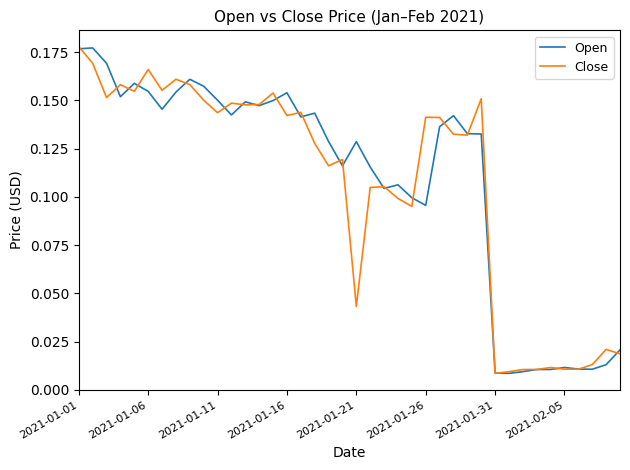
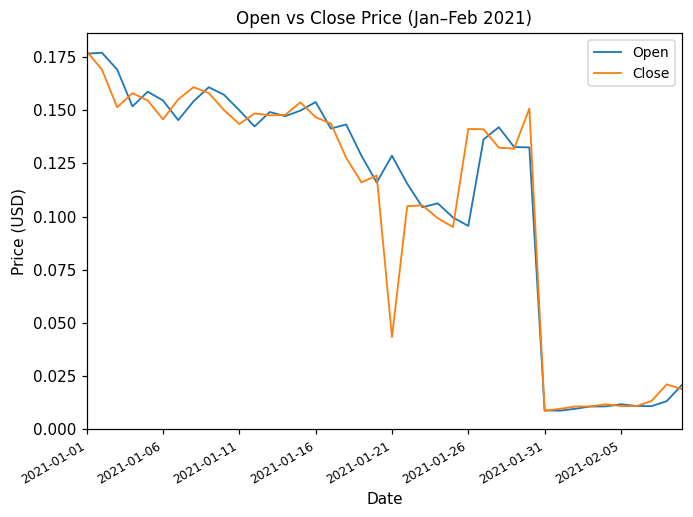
  {
    "Open": {
      "2021-01-06": 0.155,
      "2021-01-11": 0.150,
      "2021-01-16": 0.154,
      "2021-01-21": 0.129,
      "2021-01-26": 0.096
    },
    "Close": {
-     "2021-01-06": 0.166,
+     "2021-01-06": 0.146,
      "2021-01-11": 0.144,
-     "2021-01-16": 0.142,
+     "2021-01-16": 0.147,
      "2021-01-21": 0.043,
      "2021-01-26": 0.141
    }
  }
